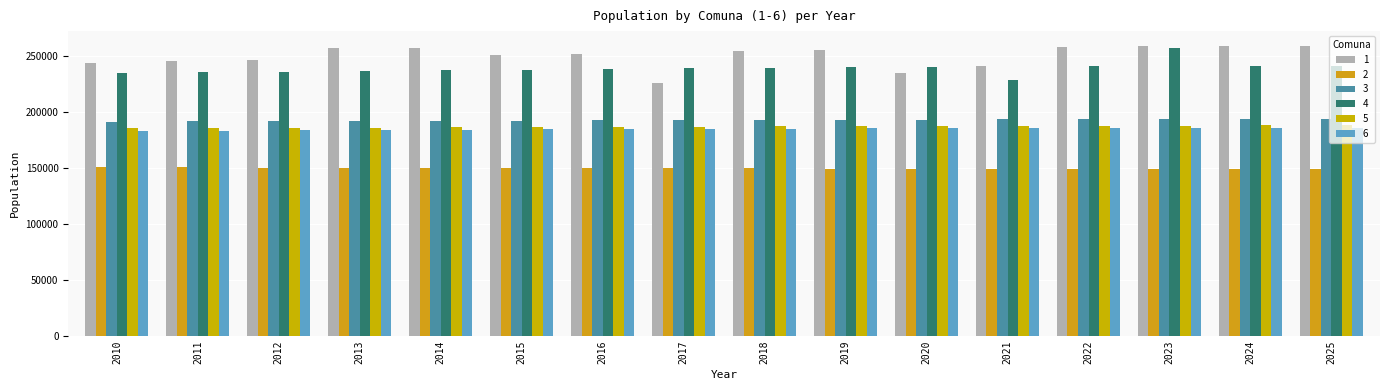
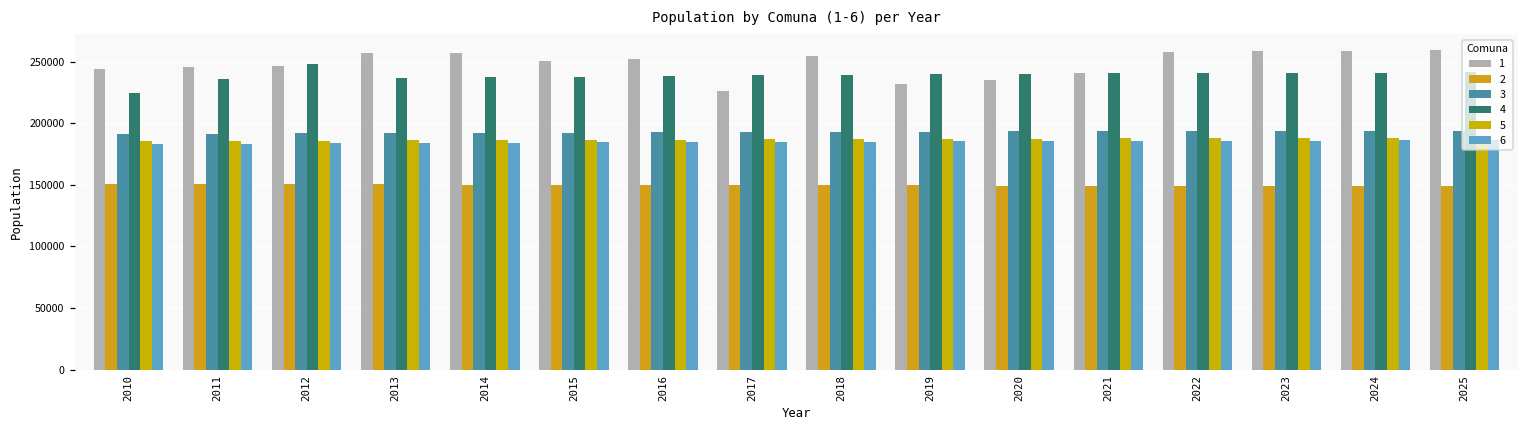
  {
    "1": {
      "2010": 244000,
      "2011": 245000,
      "2012": 247000,
      "2013": 257000,
      "2014": 257000,
      "2015": 251000,
      "2016": 252000,
      "2017": 226000,
      "2018": 254000,
-     "2019": 255000,
+     "2019": 232000,
      "2020": 235000,
      "2021": 241000,
      "2022": 258000,
      "2023": 258000,
      "2024": 259000,
      "2025": 259000
    },
    "4": {
-     "2010": 235000,
+     "2010": 225000,
      "2011": 235000,
-     "2012": 236000,
+     "2012": 248000,
      "2013": 237000,
      "2014": 237000,
      "2015": 238000,
      "2016": 238000,
      "2017": 239000,
      "2018": 239000,
      "2019": 240000,
      "2020": 240000,
-     "2021": 228000,
+     "2021": 240000,
      "2022": 241000,
-     "2023": 257000,
+     "2023": 241000,
      "2024": 241000
    }
  }
